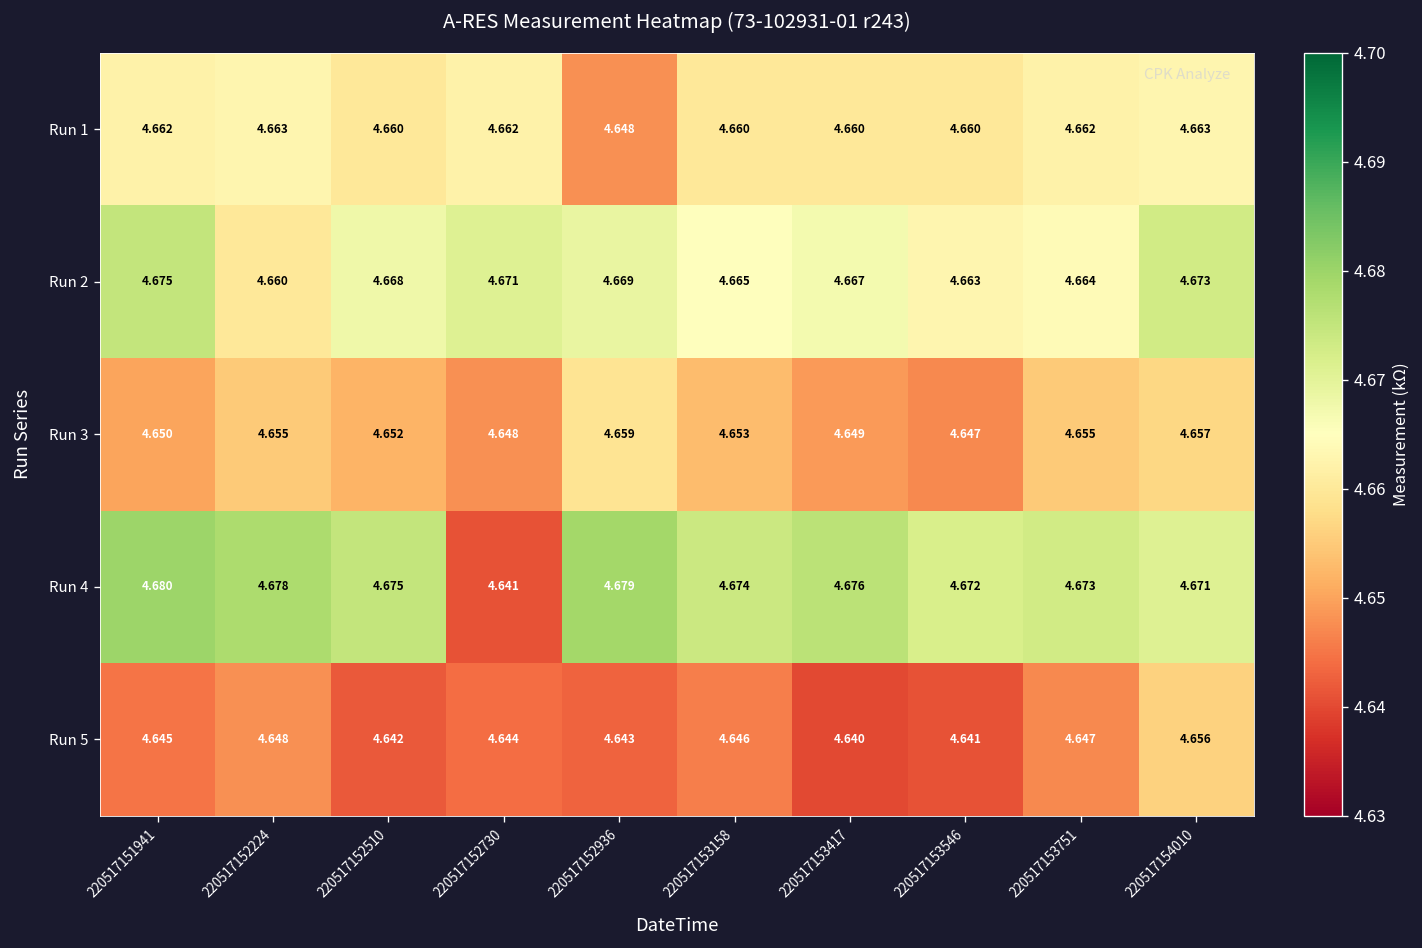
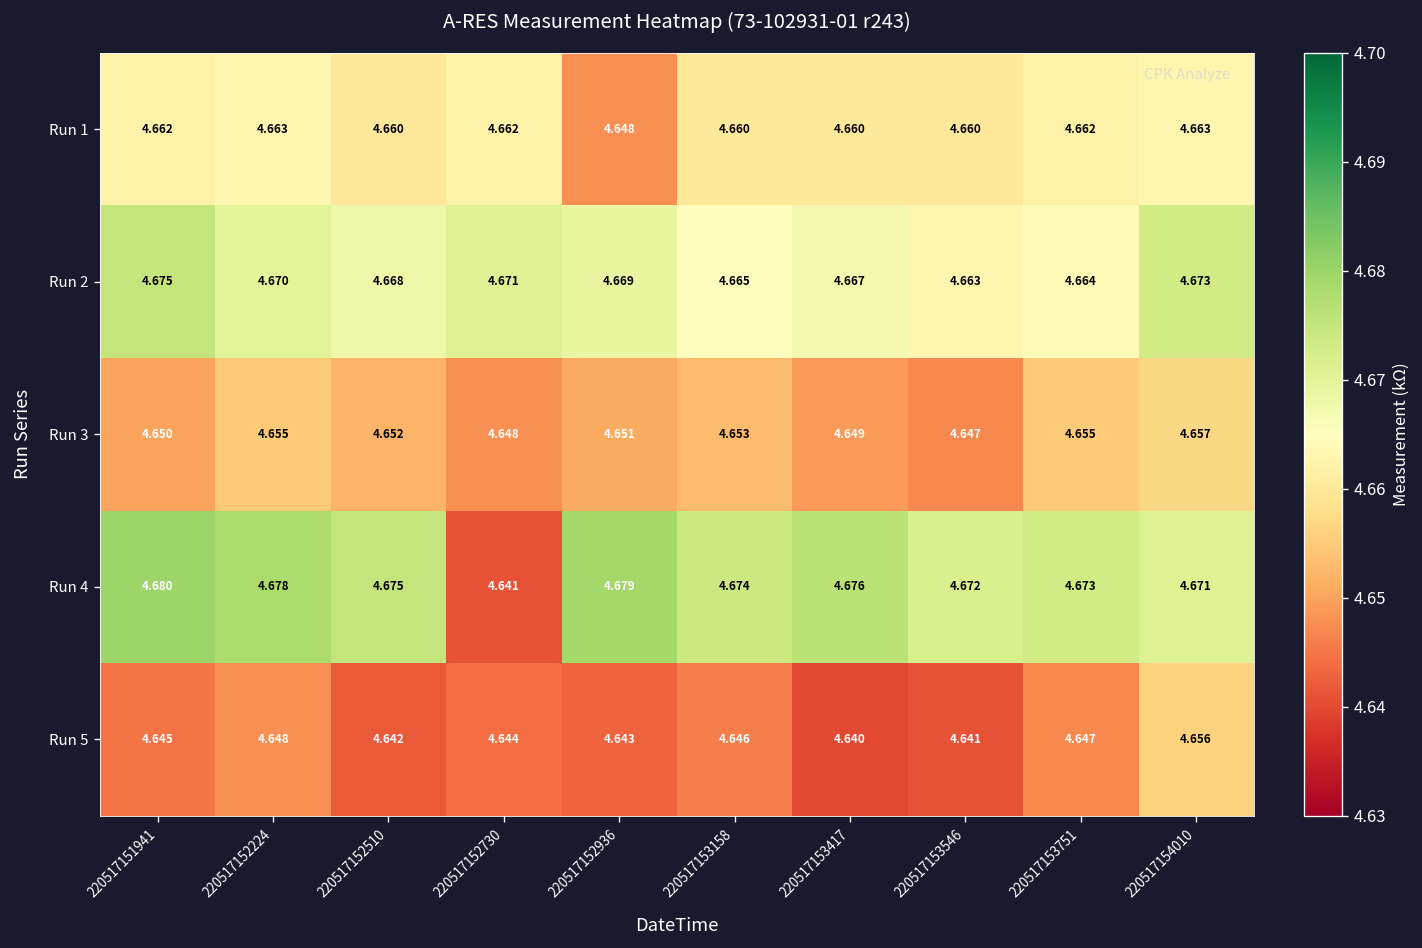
  {
    "Run 1": {
      "220517151941": 4.662,
      "220517152224": 4.663,
      "220517152510": 4.660,
      "220517152730": 4.662,
      "220517152936": 4.648,
      "220517153158": 4.660,
      "220517153417": 4.660,
      "220517153546": 4.660,
      "220517153751": 4.662,
      "220517154010": 4.663
    },
    "Run 2": {
      "220517151941": 4.675,
-     "220517152224": 4.660,
+     "220517152224": 4.670,
      "220517152510": 4.668,
      "220517152730": 4.671,
      "220517152936": 4.669,
      "220517153158": 4.665,
      "220517153417": 4.667,
      "220517153546": 4.663,
      "220517153751": 4.664,
      "220517154010": 4.673
    },
    "Run 3": {
      "220517151941": 4.650,
      "220517152224": 4.655,
      "220517152510": 4.652,
      "220517152730": 4.648,
-     "220517152936": 4.659,
+     "220517152936": 4.651,
      "220517153158": 4.653,
      "220517153417": 4.649,
      "220517153546": 4.647,
      "220517153751": 4.655,
      "220517154010": 4.657
    },
    "Run 4": {
      "220517151941": 4.680,
      "220517152224": 4.678,
      "220517152510": 4.675,
      "220517152730": 4.641,
      "220517152936": 4.679,
      "220517153158": 4.674,
      "220517153417": 4.676,
      "220517153546": 4.672,
      "220517153751": 4.673,
      "220517154010": 4.671
    },
    "Run 5": {
      "220517151941": 4.645,
      "220517152224": 4.648,
      "220517152510": 4.642,
      "220517152730": 4.644,
      "220517152936": 4.643,
      "220517153158": 4.646,
      "220517153417": 4.640,
      "220517153546": 4.641,
      "220517153751": 4.647,
      "220517154010": 4.656
    }
  }
